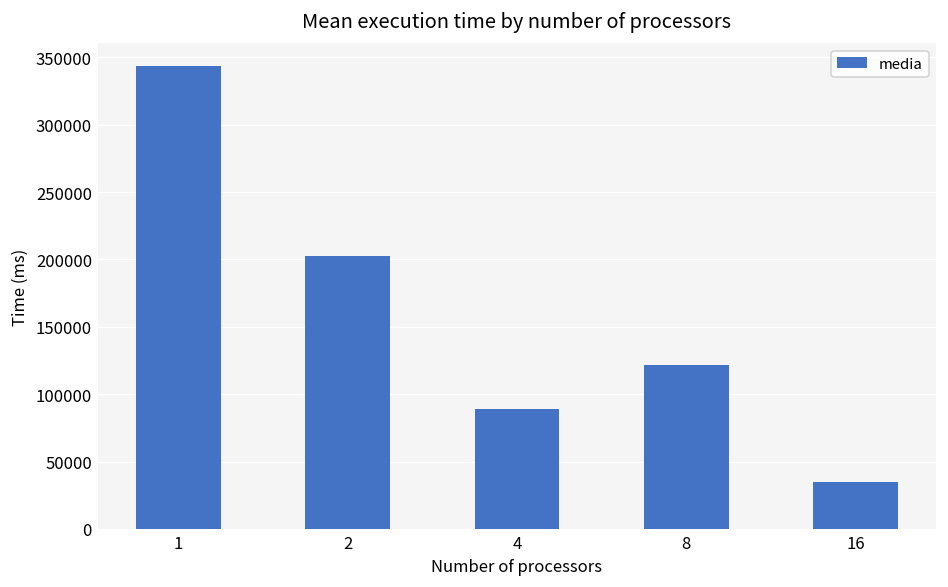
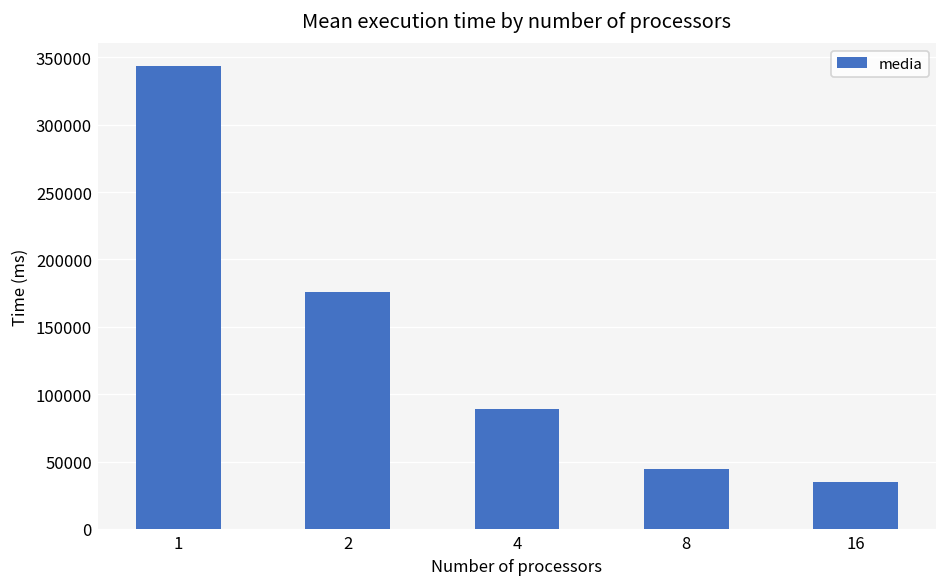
  {
    "1": 343000,
-   "2": 203000,
+   "2": 176000,
    "4": 89000,
-   "8": 122000,
+   "8": 44000,
    "16": 35000
  }
